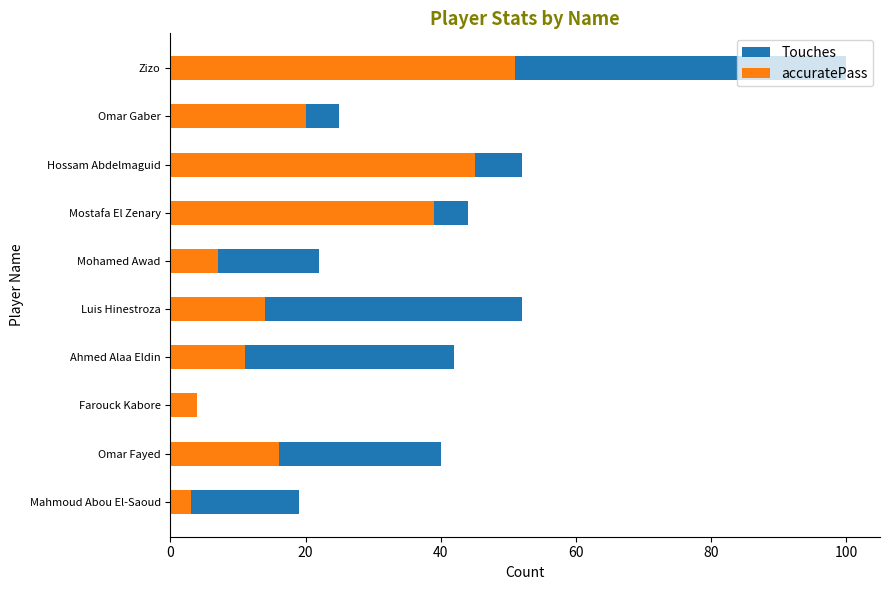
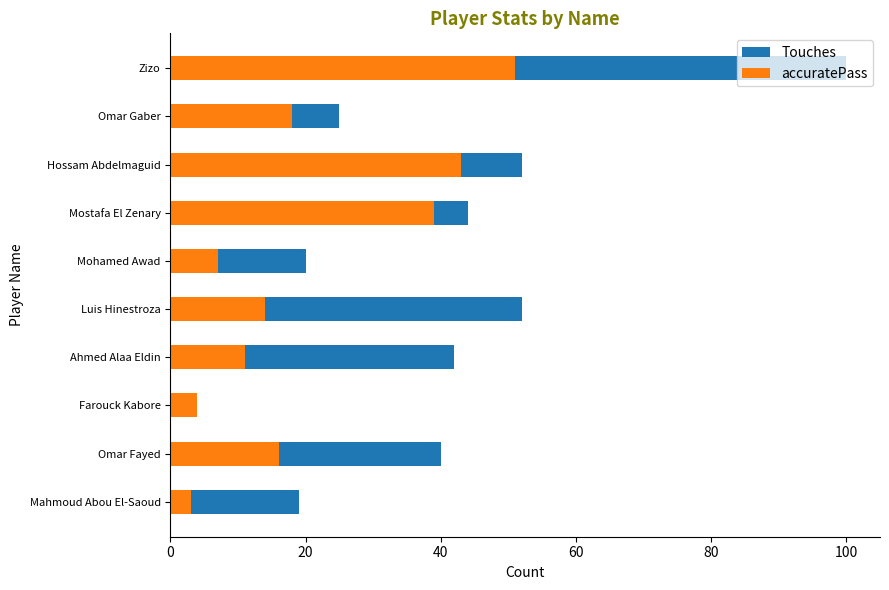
  {
    "Touches": {
      "Omar Gaber": 25,
      "Hossam Abdelmaguid": 52,
      "Mostafa El Zenary": 44,
-     "Mohamed Awad": 22,
+     "Mohamed Awad": 20,
      "Luis Hinestroza": 52,
      "Ahmed Alaa Eldin": 42,
      "Omar Fayed": 40,
      "Mahmoud Abou El-Saoud": 19
    },
    "accuratePass": {
-     "Omar Gaber": 20,
-     "Hossam Abdelmaguid": 45,
+     "Omar Gaber": 18,
+     "Hossam Abdelmaguid": 43,
      "Farouck Kabore": 4
    }
  }
